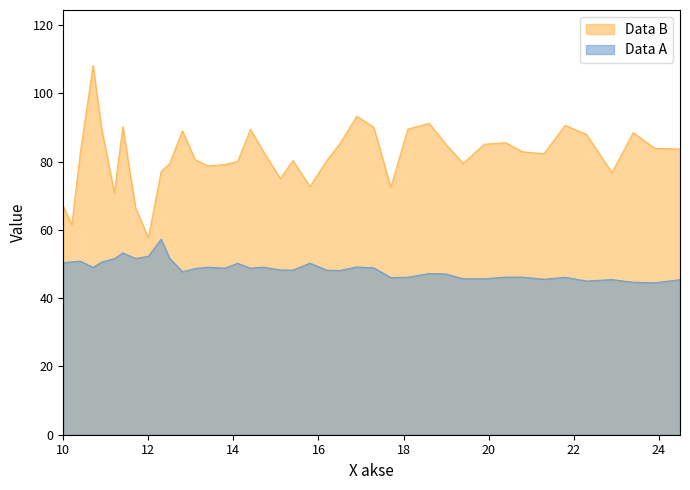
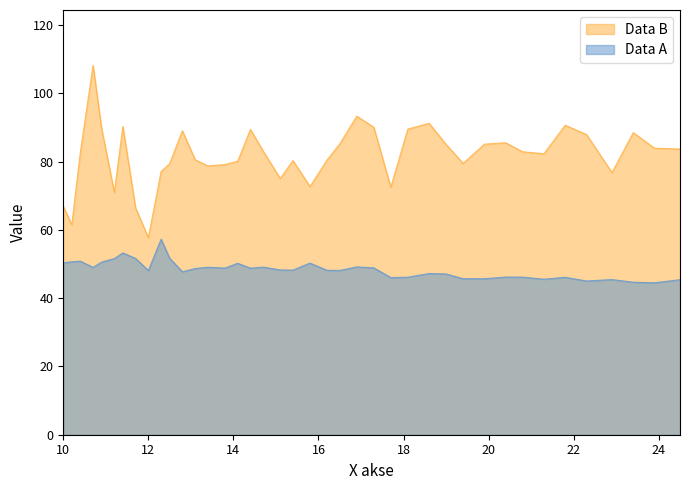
  {
    "Data B": {
      "10": 67,
      "12": 58
    },
    "Data A": {
      "10": 50,
-     "12": 52
+     "12": 48
    }
  }
